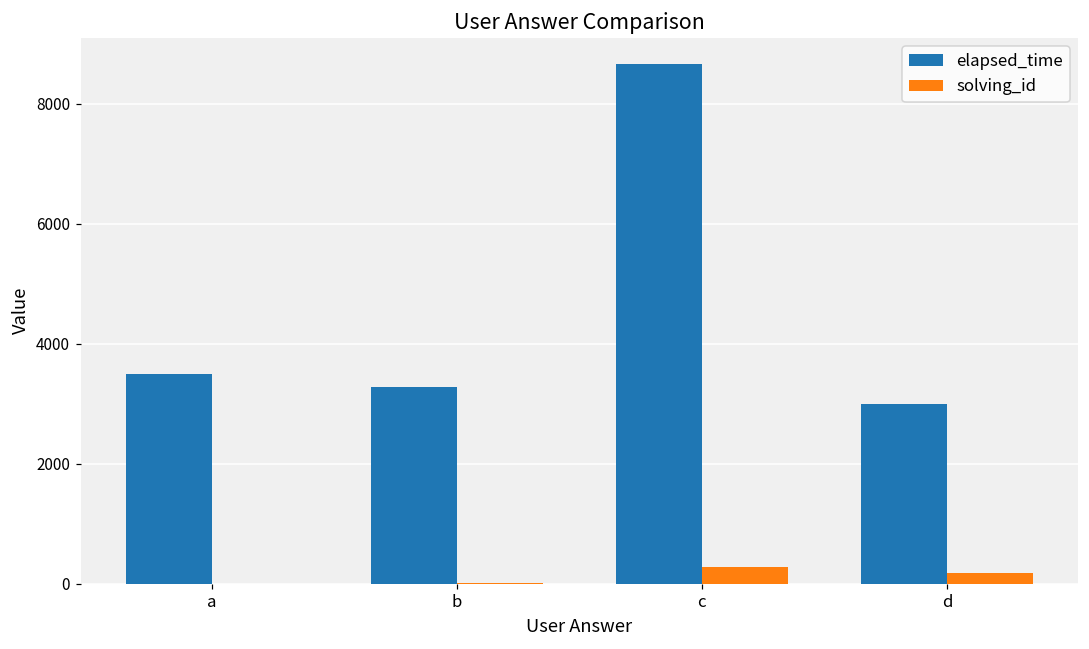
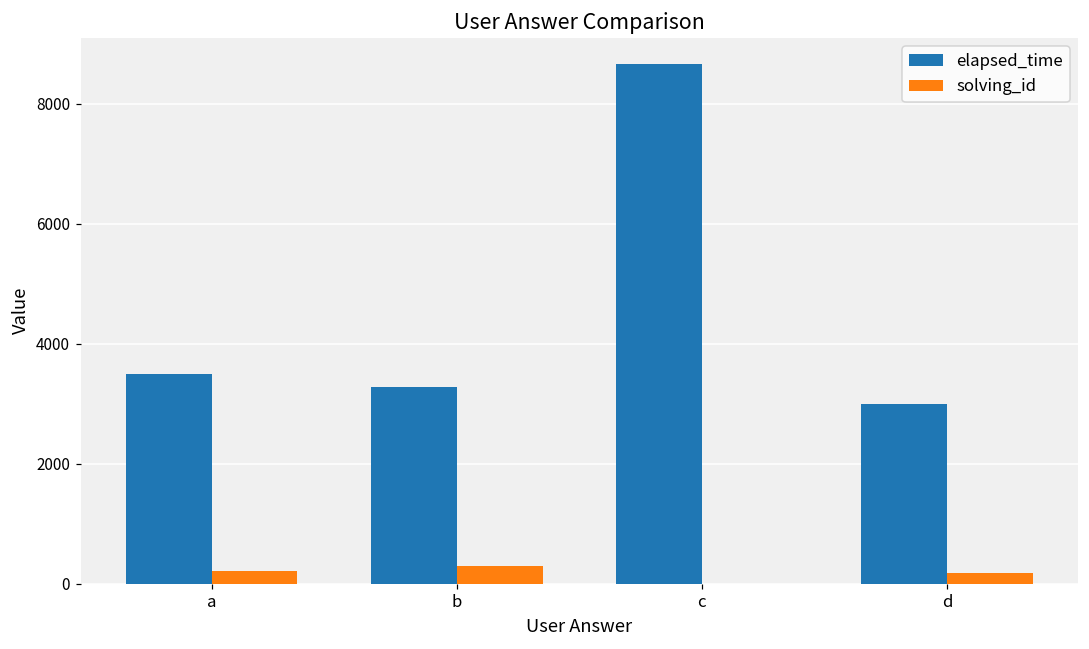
  {
    "elapsed_time": {
      "a": 3500,
      "b": 3300,
      "c": 8700,
      "d": 3000
    },
    "solving_id": {
-     "a": 0,
-     "b": 0,
-     "c": 300,
+     "a": 200,
+     "b": 300,
+     "c": 0,
      "d": 200
    }
  }
